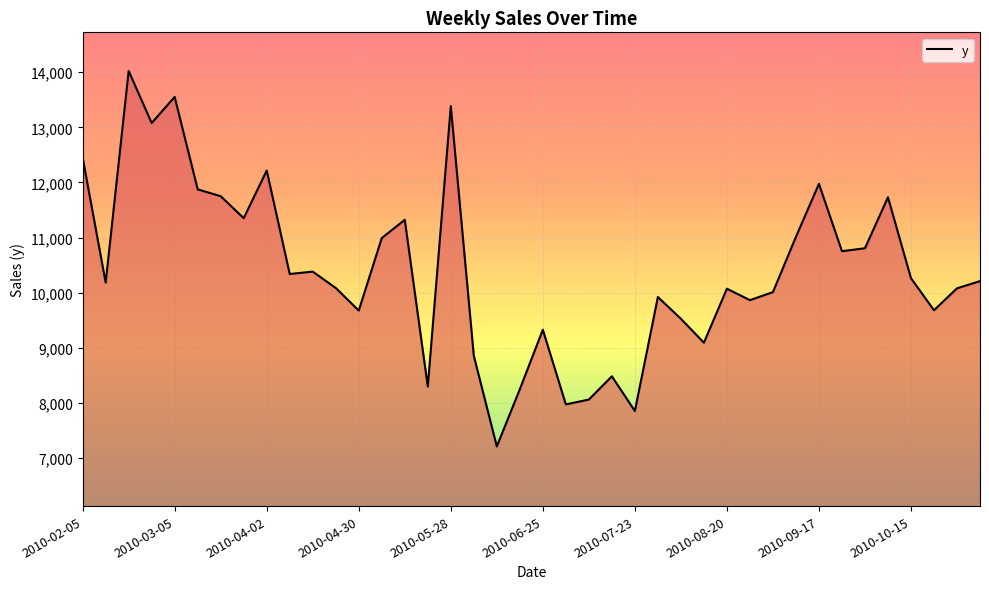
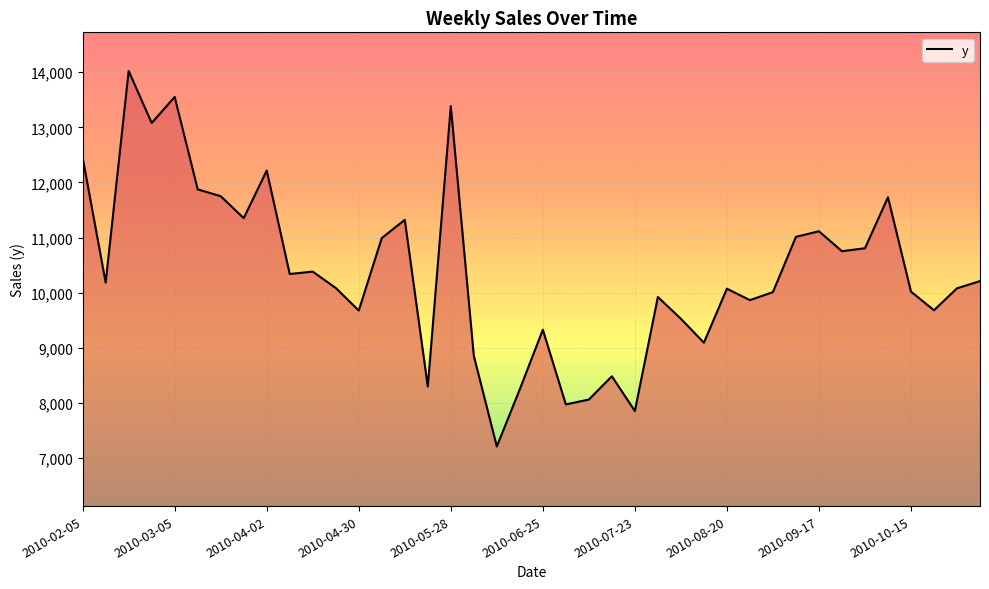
  {
    "2010-02-05": "12,500",
    "2010-03-05": "13,600",
    "2010-04-02": "12,200",
    "2010-04-30": "9,700",
    "2010-05-28": "13,400",
    "2010-06-25": "9,300",
    "2010-07-23": "7,900",
    "2010-08-20": "10,100",
-   "2010-09-17": "12,000",
-   "2010-10-15": "10,300"
+   "2010-09-17": "11,100",
+   "2010-10-15": "10,000"
  }
